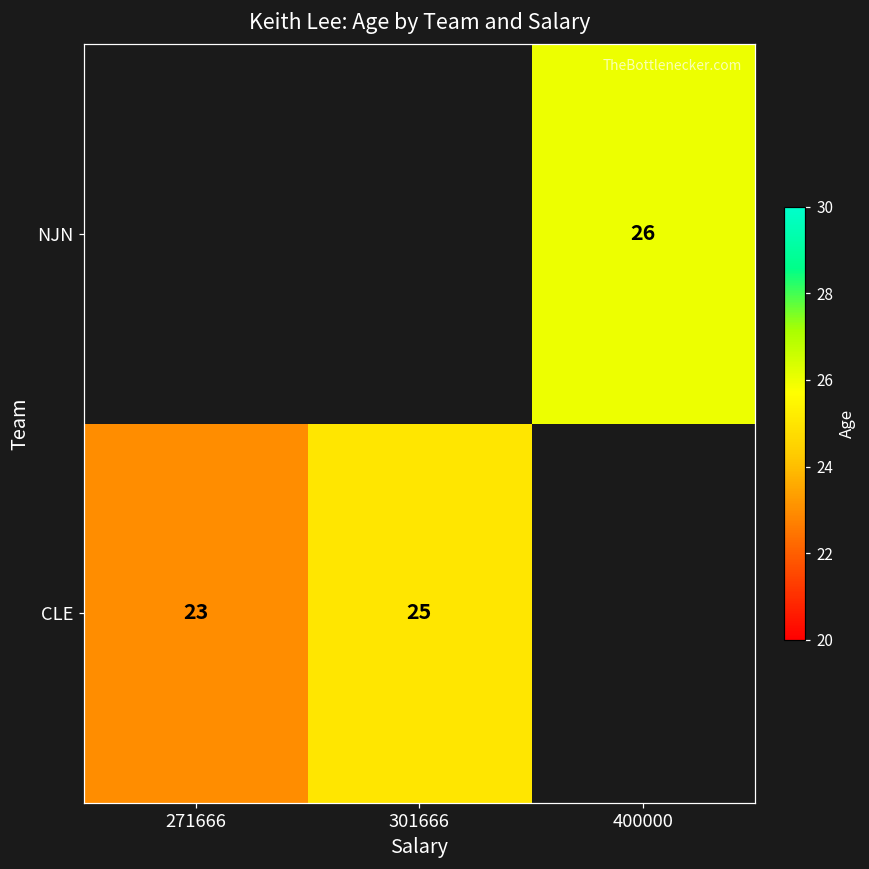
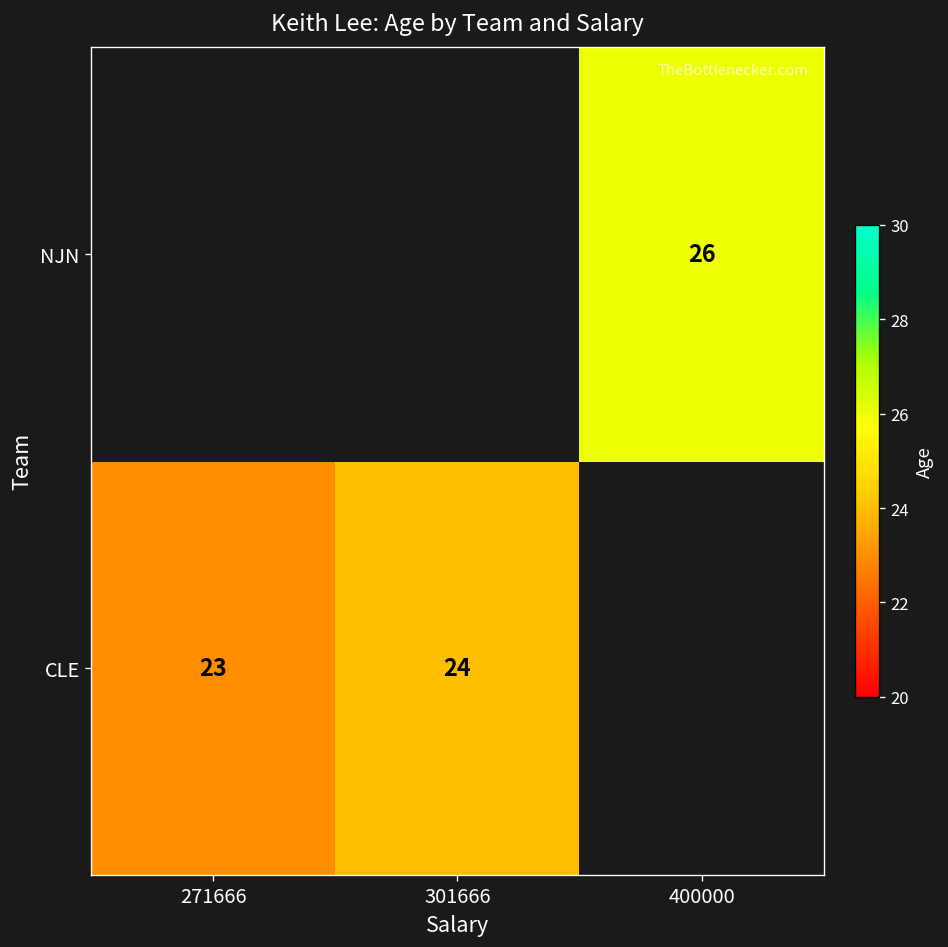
  {
    "CLE": {
      "271666": 23,
-     "301666": 25
+     "301666": 24
    }
  }
